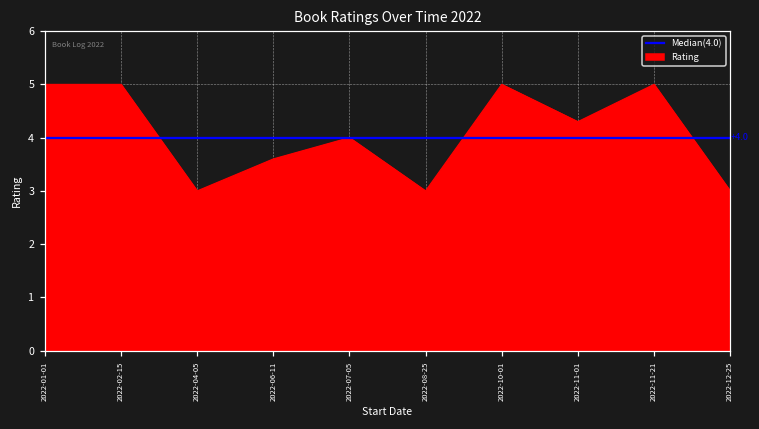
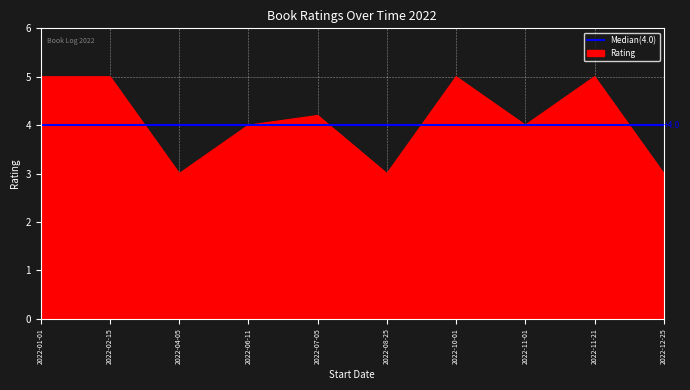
  {
    "2022-01-01": 5.0,
    "2022-02-15": 5.0,
    "2022-04-05": 3.0,
-   "2022-06-11": 3.6,
-   "2022-07-05": 4.0,
+   "2022-06-11": 4.0,
+   "2022-07-05": 4.2,
    "2022-08-25": 3.0,
    "2022-10-01": 5.0,
-   "2022-11-01": 4.3,
+   "2022-11-01": 4.0,
    "2022-11-21": 5.0,
    "2022-12-25": 3.0
  }
